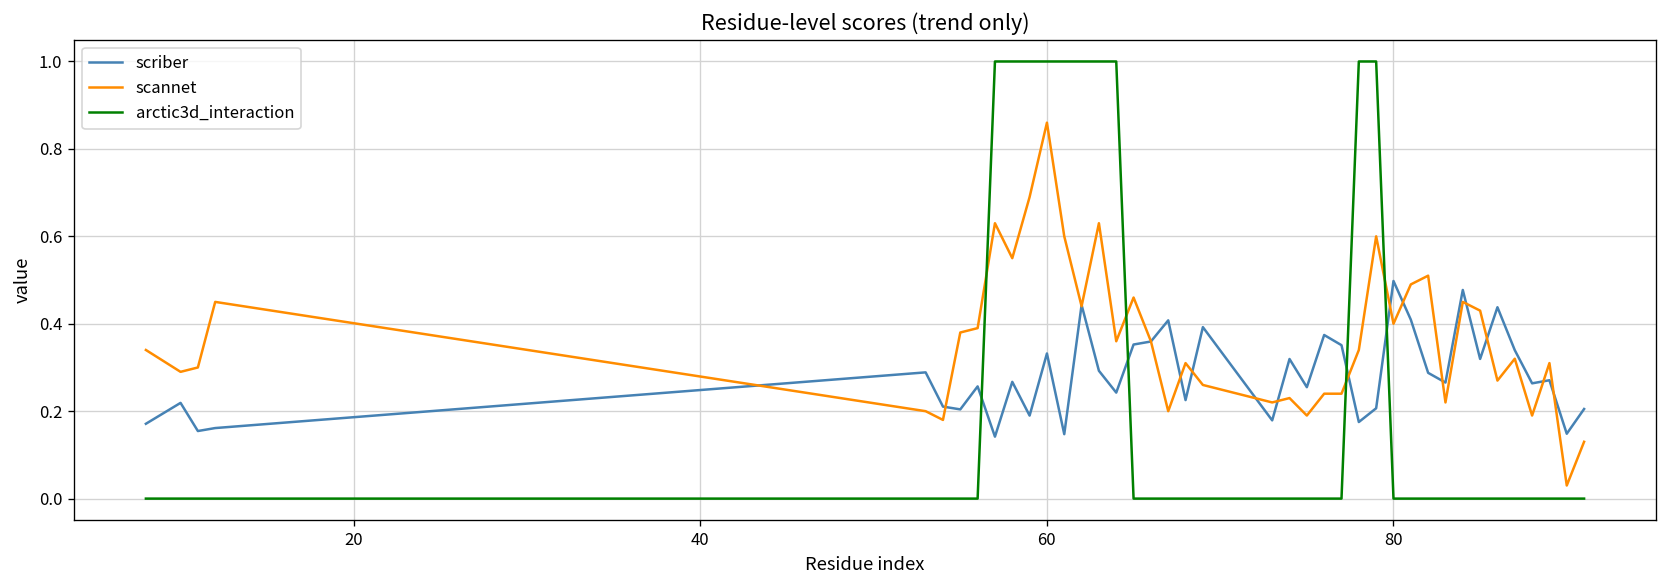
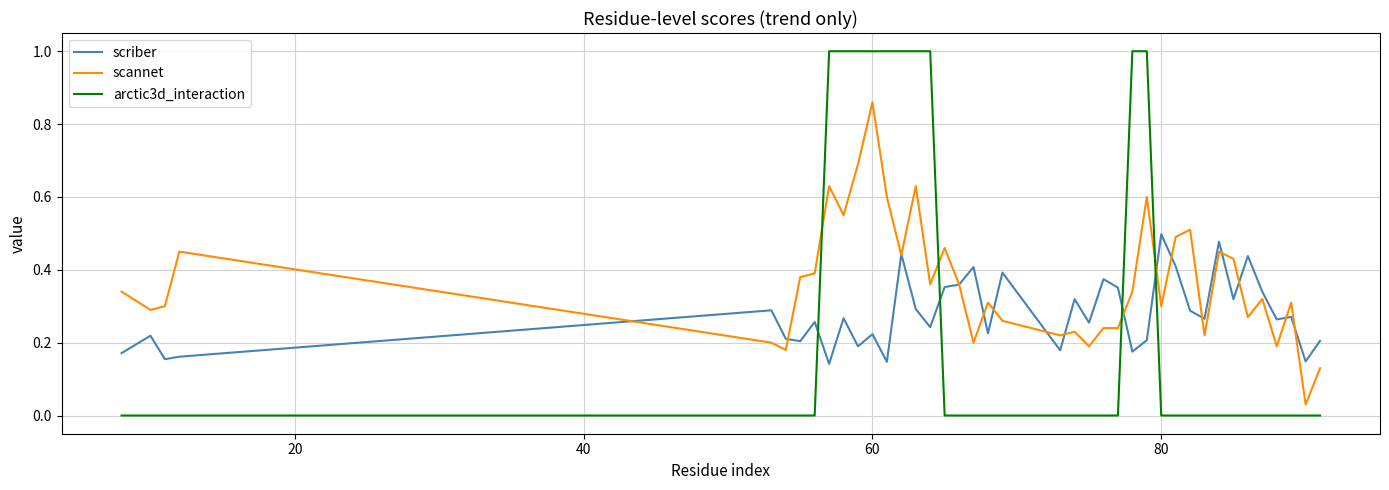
  {
    "scriber": {
-     "60": 0.33,
+     "60": 0.22,
      "80": 0.50
    },
    "scannet": {
      "60": 0.86,
-     "80": 0.4
+     "80": 0.3
    },
    "arctic3d_interaction": {
      "60": 1.00,
      "80": 0.00
    }
  }
